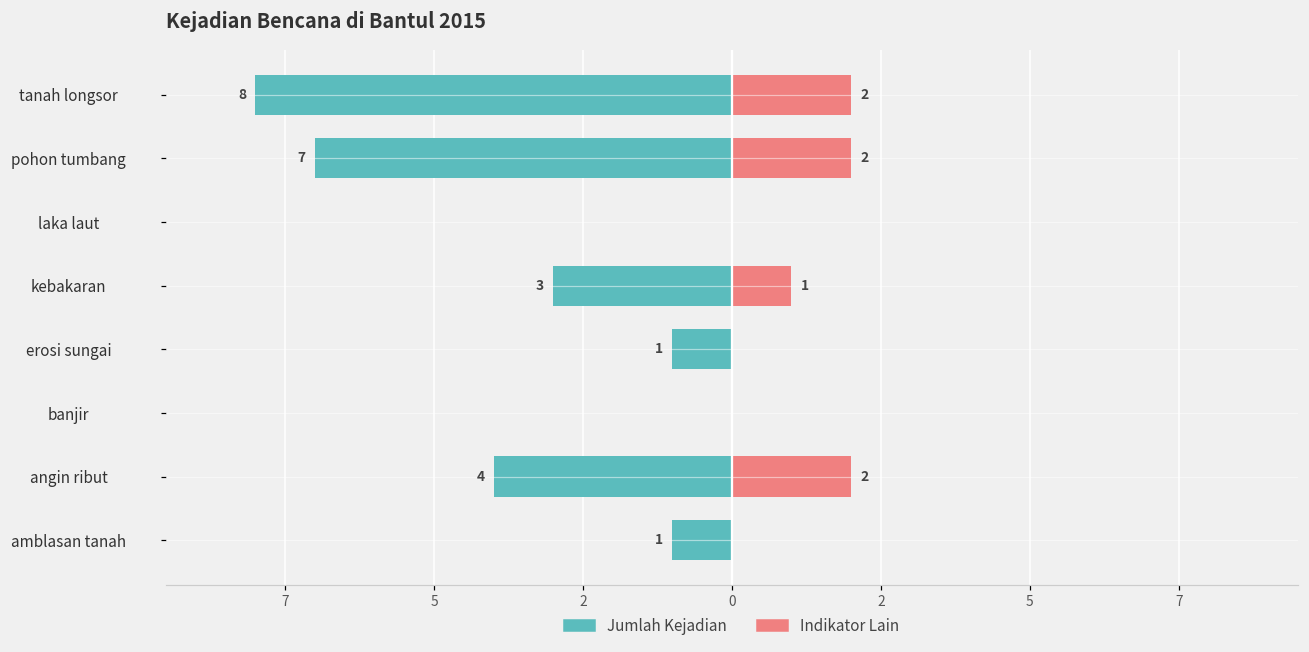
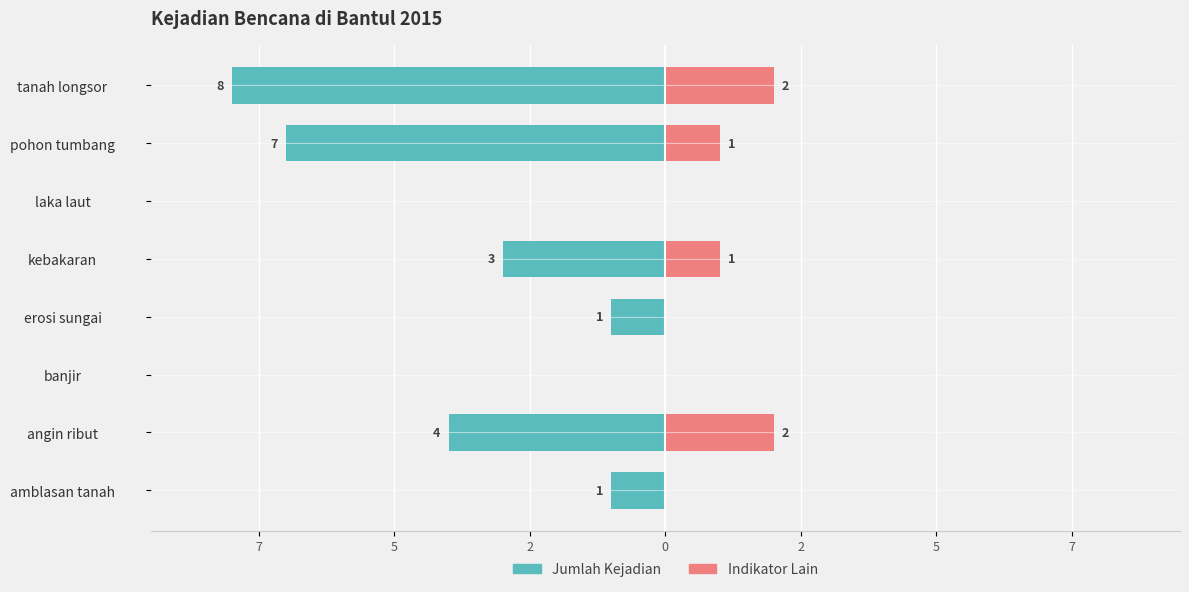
  {
    "Indikator Lain": {
      "tanah longsor": 2,
-     "pohon tumbang": 2,
+     "pohon tumbang": 1,
      "kebakaran": 1,
      "angin ribut": 2
    }
  }
